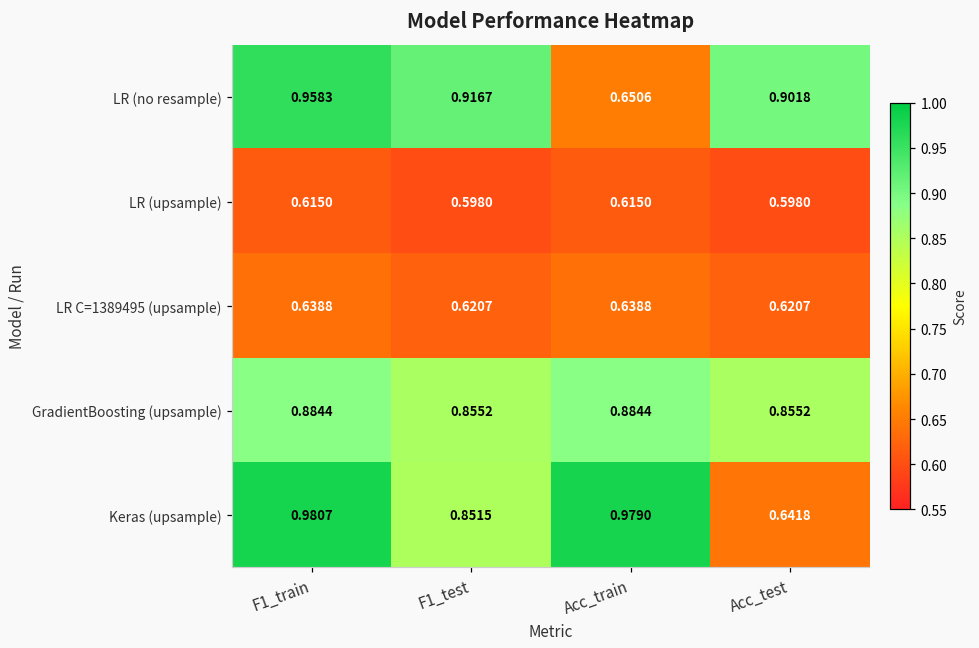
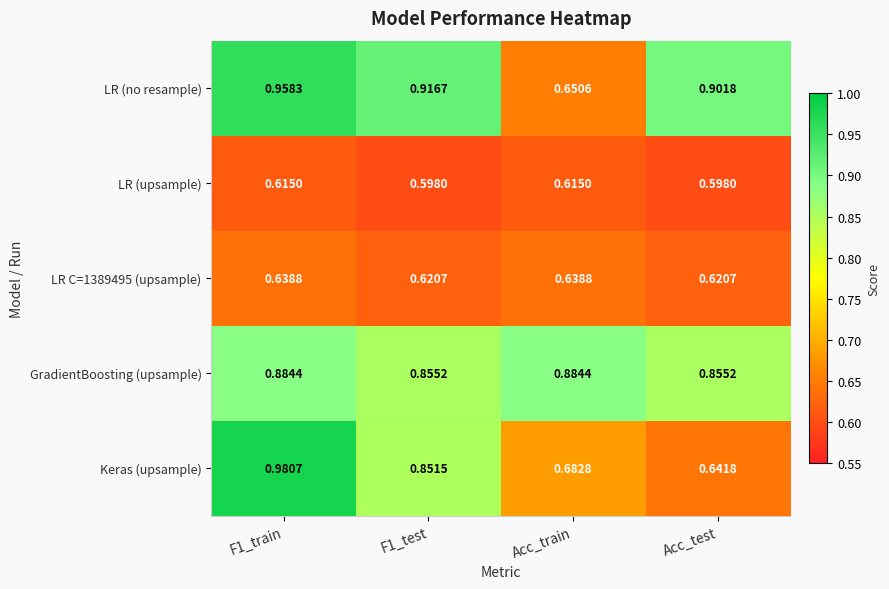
  {
    "LR (no resample)": {
      "F1_train": 0.9583,
      "F1_test": 0.9167,
      "Acc_train": 0.6506,
      "Acc_test": 0.9018
    },
    "LR (upsample)": {
      "F1_train": 0.6150,
      "F1_test": 0.5980,
      "Acc_train": 0.6150,
      "Acc_test": 0.5980
    },
    "LR C=1389495 (upsample)": {
      "F1_train": 0.6388,
      "F1_test": 0.6207,
      "Acc_train": 0.6388,
      "Acc_test": 0.6207
    },
    "GradientBoosting (upsample)": {
      "F1_train": 0.8844,
      "F1_test": 0.8552,
      "Acc_train": 0.8844,
      "Acc_test": 0.8552
    },
    "Keras (upsample)": {
      "F1_train": 0.9807,
      "F1_test": 0.8515,
-     "Acc_train": 0.9790,
+     "Acc_train": 0.6828,
      "Acc_test": 0.6418
    }
  }
